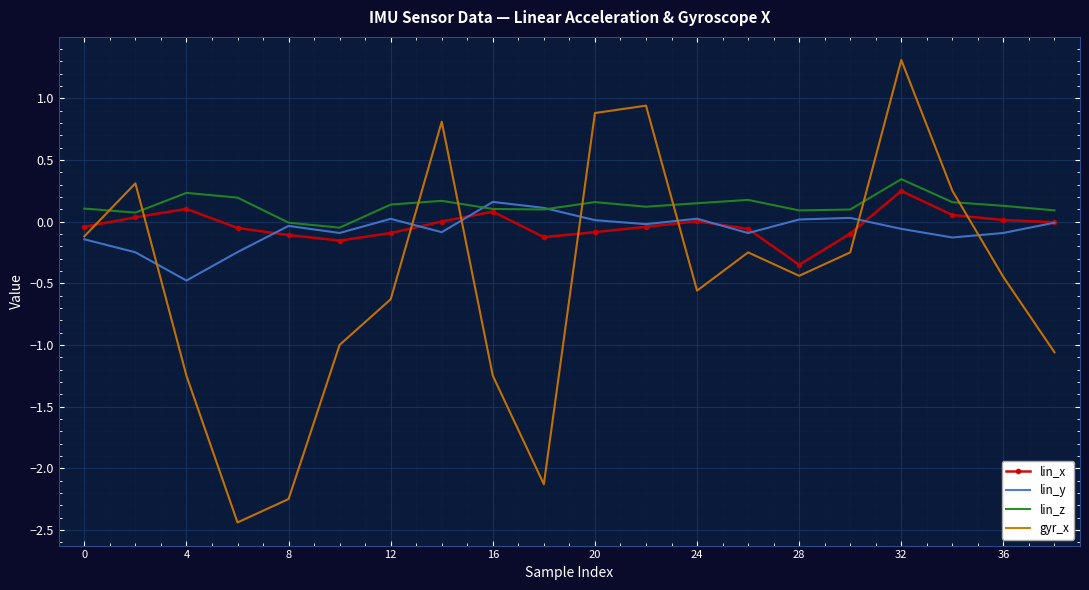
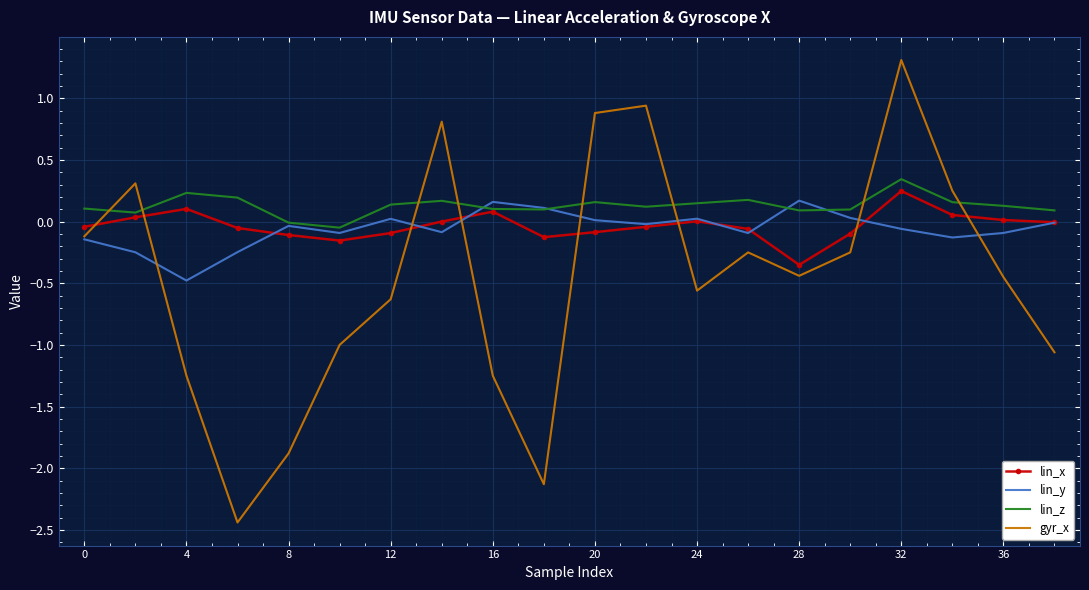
  {
    "lin_x": {
      "0": -0.04,
      "4": 0.10,
      "8": -0.11,
      "12": -0.09,
      "16": 0.08,
      "20": -0.09,
      "24": 0.00,
      "28": -0.35,
      "32": 0.25,
      "36": 0.01
    },
    "lin_y": {
      "0": -0.14,
      "4": -0.48,
      "8": -0.04,
      "12": 0.02,
      "16": 0.16,
      "20": 0.01,
      "24": 0.02,
-     "28": 0.02,
+     "28": 0.17,
      "32": -0.06,
      "36": -0.09
    },
    "lin_z": {
      "0": 0.11,
      "4": 0.23,
      "8": -0.01,
      "12": 0.14,
      "16": 0.10,
      "20": 0.16,
      "24": 0.15,
      "28": 0.09,
      "32": 0.34,
      "36": 0.13
    },
    "gyr_x": {
      "0": -0.12,
      "4": -1.25,
-     "8": -2.25,
+     "8": -1.88,
      "12": -0.63,
      "16": -1.25,
      "20": 0.88,
      "24": -0.56,
      "28": -0.44,
      "32": 1.31,
      "36": -0.45
    }
  }
